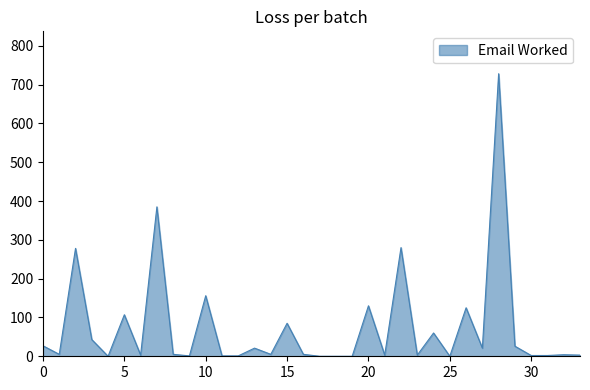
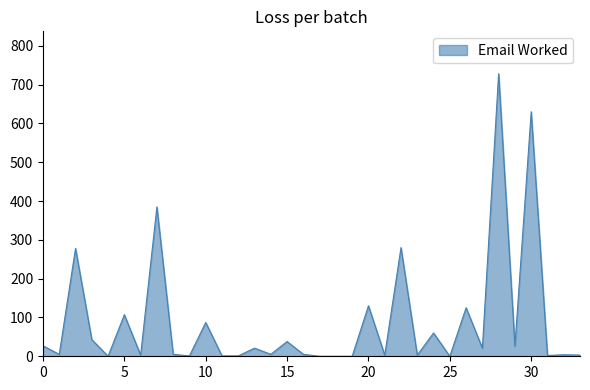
  {
    "0": 30,
    "5": 110,
-   "10": 160,
-   "15": 90,
+   "10": 90,
+   "15": 40,
    "20": 130,
    "25": 0,
-   "30": 0
+   "30": 630
  }
